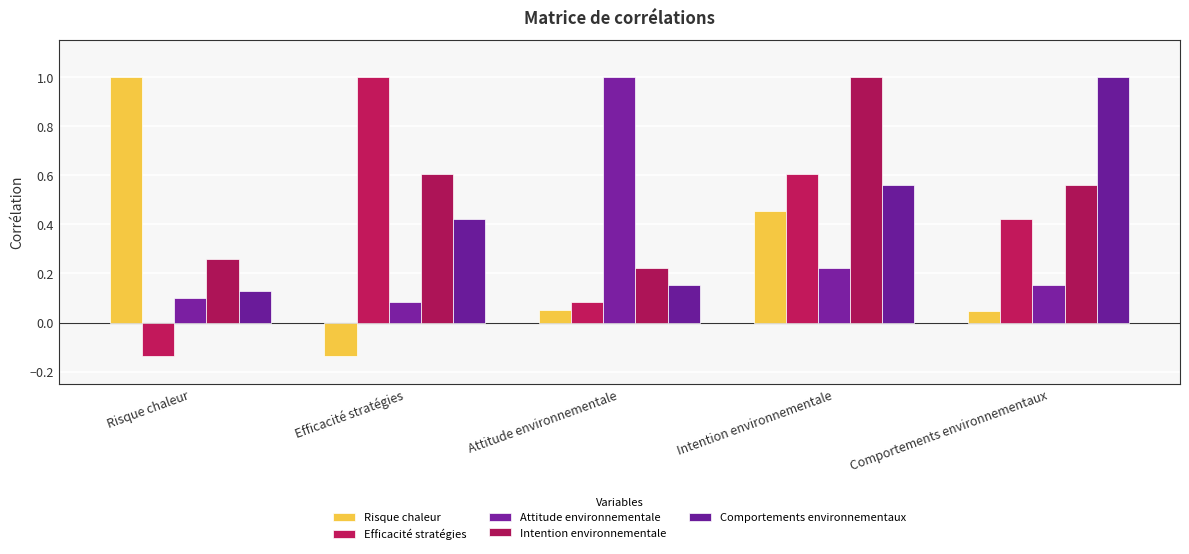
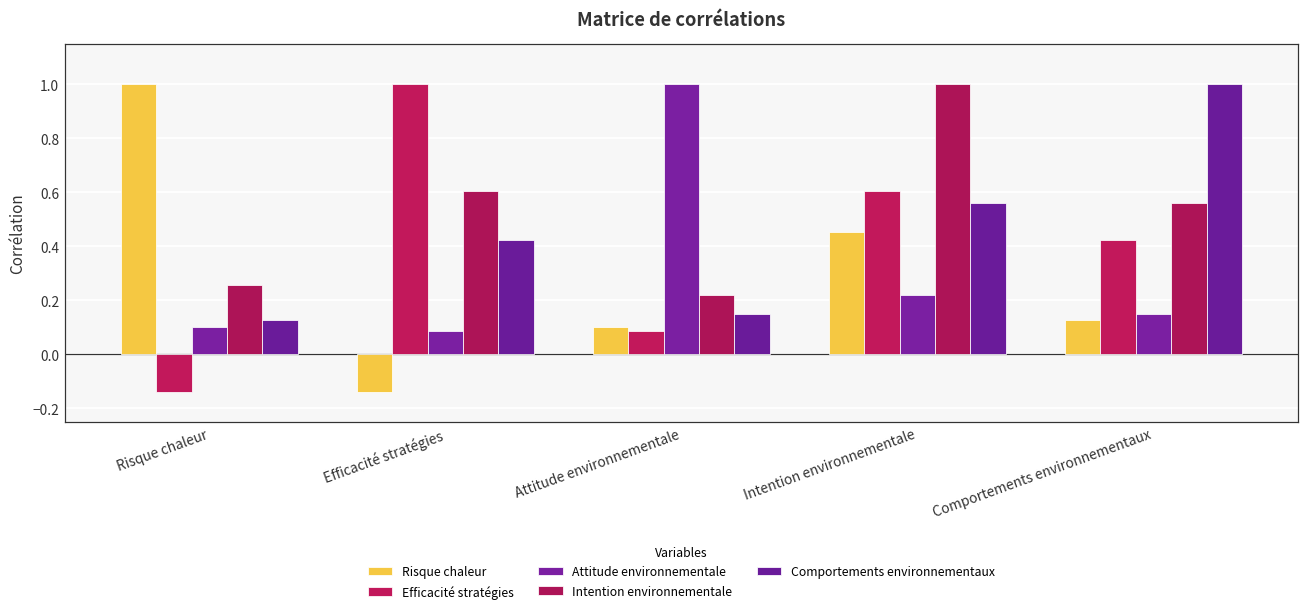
  {
    "Risque chaleur": {
      "Risque chaleur": 1.00,
      "Efficacité stratégies": -0.14,
-     "Attitude environnementale": 0.05,
+     "Attitude environnementale": 0.10,
      "Intention environnementale": 0.45,
-     "Comportements environnementaux": 0.05
+     "Comportements environnementaux": 0.13
    }
  }
